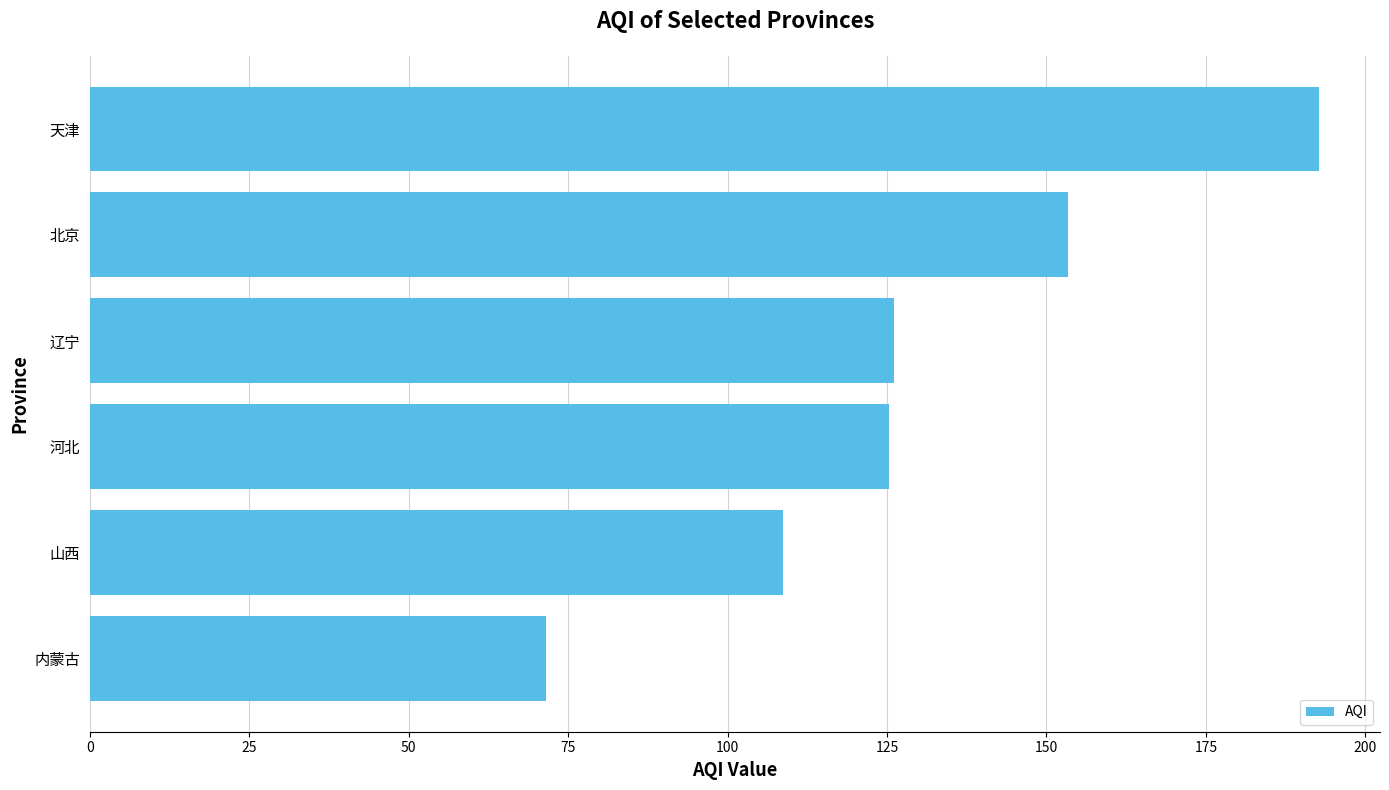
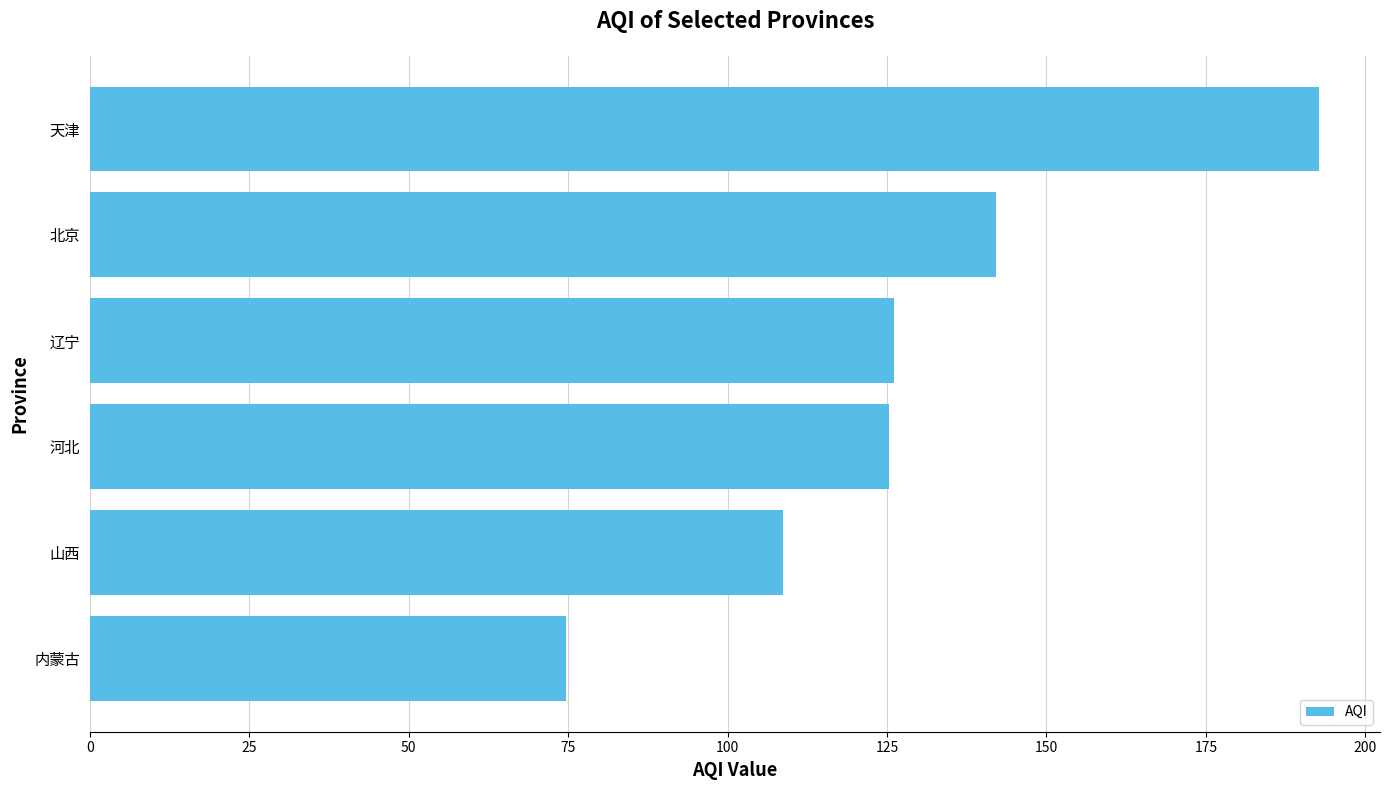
  {
    "天津": 193,
-   "北京": 153,
+   "北京": 142,
    "辽宁": 126,
    "河北": 125,
    "山西": 109,
-   "内蒙古": 71
+   "内蒙古": 75
  }
